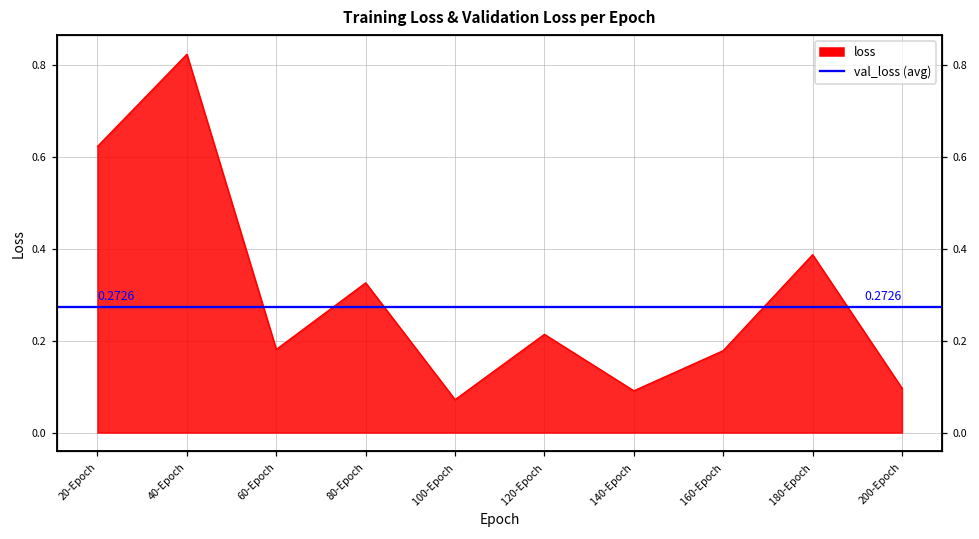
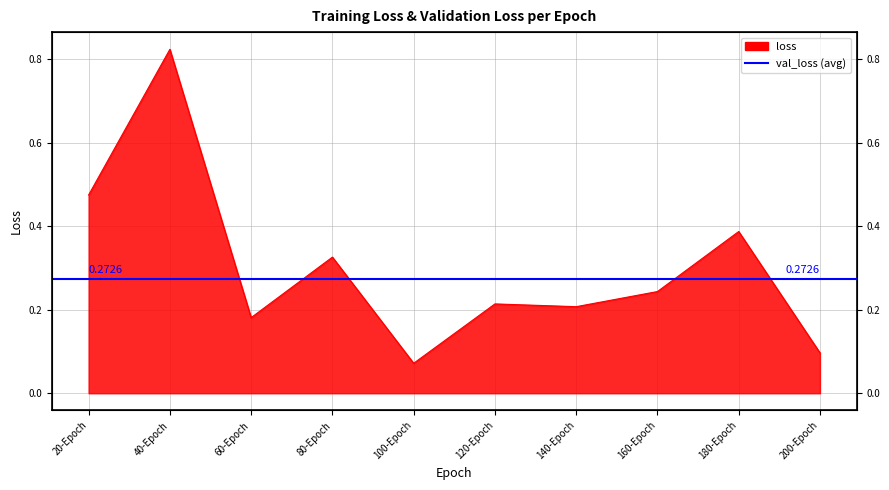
  {
-   "20-Epoch": 0.62,
+   "20-Epoch": 0.47,
    "40-Epoch": 0.82,
    "60-Epoch": 0.18,
    "80-Epoch": 0.33,
    "100-Epoch": 0.07,
    "120-Epoch": 0.21,
-   "140-Epoch": 0.09,
-   "160-Epoch": 0.18,
+   "140-Epoch": 0.21,
+   "160-Epoch": 0.24,
    "180-Epoch": 0.39,
    "200-Epoch": 0.10
  }
